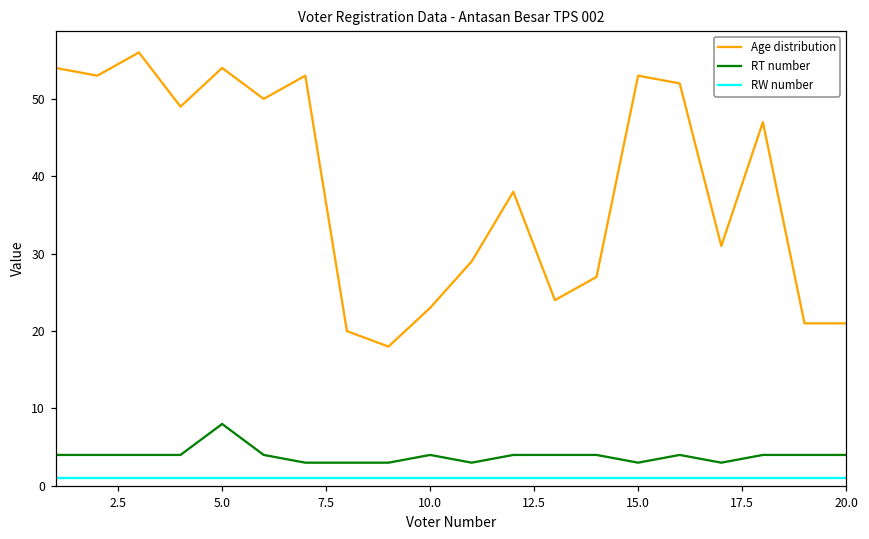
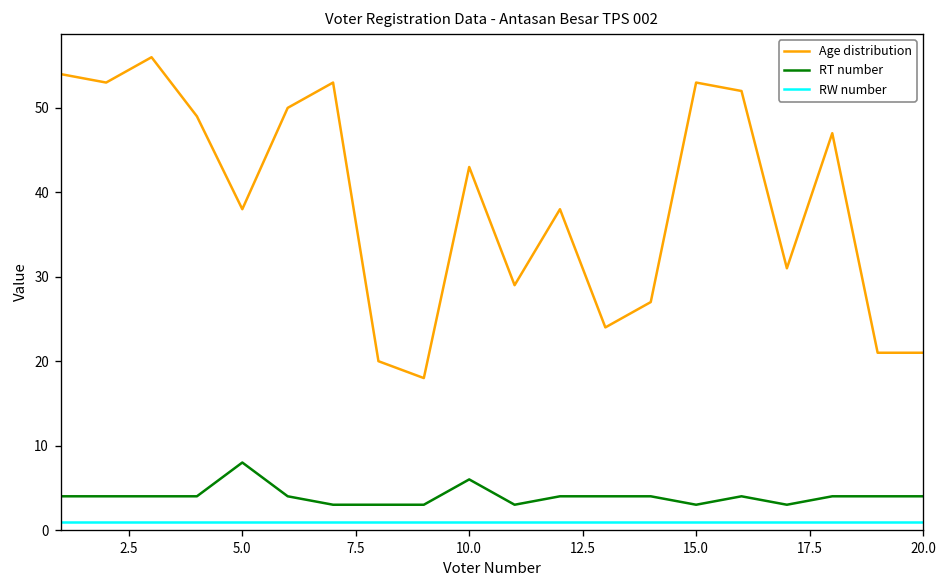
  {
    "Age distribution": {
-     "5.0": 54,
-     "10.0": 23,
+     "5.0": 38,
+     "10.0": 43,
      "15.0": 53,
      "20.0": 21
    },
    "RT number": {
      "5.0": 8,
-     "10.0": 4,
+     "10.0": 6,
      "15.0": 3,
      "20.0": 4
    },
    "RW number": {
      "5.0": 1,
      "10.0": 1,
      "15.0": 1,
      "20.0": 1
    }
  }
